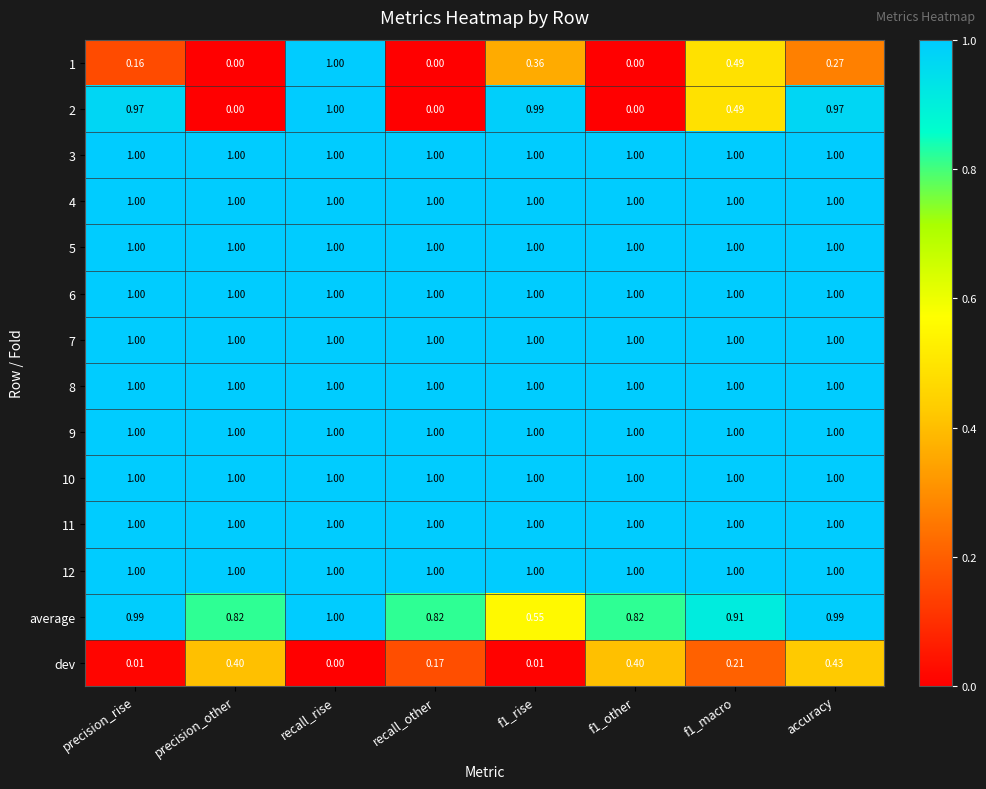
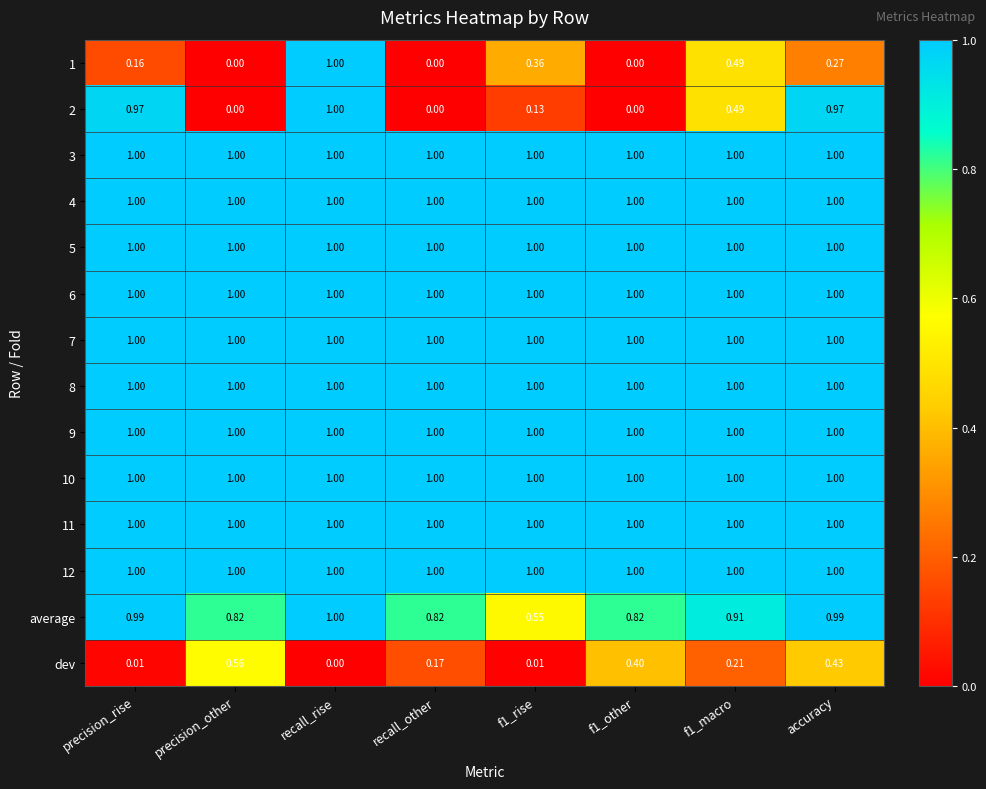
  {
    "1": {
      "precision_rise": 0.16,
      "precision_other": 0.00,
      "recall_rise": 1.00,
      "recall_other": 0.00,
      "f1_rise": 0.36,
      "f1_other": 0.00,
      "f1_macro": 0.49,
      "accuracy": 0.27
    },
    "2": {
      "precision_rise": 0.97,
      "precision_other": 0.00,
      "recall_rise": 1.00,
      "recall_other": 0.00,
-     "f1_rise": 0.99,
+     "f1_rise": 0.13,
      "f1_other": 0.00,
      "f1_macro": 0.49,
      "accuracy": 0.97
    },
    "3": {
      "precision_rise": 1.00,
      "precision_other": 1.00,
      "recall_rise": 1.00,
      "recall_other": 1.00,
      "f1_rise": 1.00,
      "f1_other": 1.00,
      "f1_macro": 1.00,
      "accuracy": 1.00
    },
    "4": {
      "precision_rise": 1.00,
      "precision_other": 1.00,
      "recall_rise": 1.00,
      "recall_other": 1.00,
      "f1_rise": 1.00,
      "f1_other": 1.00,
      "f1_macro": 1.00,
      "accuracy": 1.00
    },
    "5": {
      "precision_rise": 1.00,
      "precision_other": 1.00,
      "recall_rise": 1.00,
      "recall_other": 1.00,
      "f1_rise": 1.00,
      "f1_other": 1.00,
      "f1_macro": 1.00,
      "accuracy": 1.00
    },
    "6": {
      "precision_rise": 1.00,
      "precision_other": 1.00,
      "recall_rise": 1.00,
      "recall_other": 1.00,
      "f1_rise": 1.00,
      "f1_other": 1.00,
      "f1_macro": 1.00,
      "accuracy": 1.00
    },
    "7": {
      "precision_rise": 1.00,
      "precision_other": 1.00,
      "recall_rise": 1.00,
      "recall_other": 1.00,
      "f1_rise": 1.00,
      "f1_other": 1.00,
      "f1_macro": 1.00,
      "accuracy": 1.00
    },
    "8": {
      "precision_rise": 1.00,
      "precision_other": 1.00,
      "recall_rise": 1.00,
      "recall_other": 1.00,
      "f1_rise": 1.00,
      "f1_other": 1.00,
      "f1_macro": 1.00,
      "accuracy": 1.00
    },
    "9": {
      "precision_rise": 1.00,
      "precision_other": 1.00,
      "recall_rise": 1.00,
      "recall_other": 1.00,
      "f1_rise": 1.00,
      "f1_other": 1.00,
      "f1_macro": 1.00,
      "accuracy": 1.00
    },
    "10": {
      "precision_rise": 1.00,
      "precision_other": 1.00,
      "recall_rise": 1.00,
      "recall_other": 1.00,
      "f1_rise": 1.00,
      "f1_other": 1.00,
      "f1_macro": 1.00,
      "accuracy": 1.00
    },
    "11": {
      "precision_rise": 1.00,
      "precision_other": 1.00,
      "recall_rise": 1.00,
      "recall_other": 1.00,
      "f1_rise": 1.00,
      "f1_other": 1.00,
      "f1_macro": 1.00,
      "accuracy": 1.00
    },
    "12": {
      "precision_rise": 1.00,
      "precision_other": 1.00,
      "recall_rise": 1.00,
      "recall_other": 1.00,
      "f1_rise": 1.00,
      "f1_other": 1.00,
      "f1_macro": 1.00,
      "accuracy": 1.00
    },
    "average": {
      "precision_rise": 0.99,
      "precision_other": 0.82,
      "recall_rise": 1.00,
      "recall_other": 0.82,
      "f1_rise": 0.55,
      "f1_other": 0.82,
      "f1_macro": 0.91,
      "accuracy": 0.99
    },
    "dev": {
      "precision_rise": 0.01,
-     "precision_other": 0.40,
+     "precision_other": 0.56,
      "recall_rise": 0.00,
      "recall_other": 0.17,
      "f1_rise": 0.01,
      "f1_other": 0.40,
      "f1_macro": 0.21,
      "accuracy": 0.43
    }
  }
